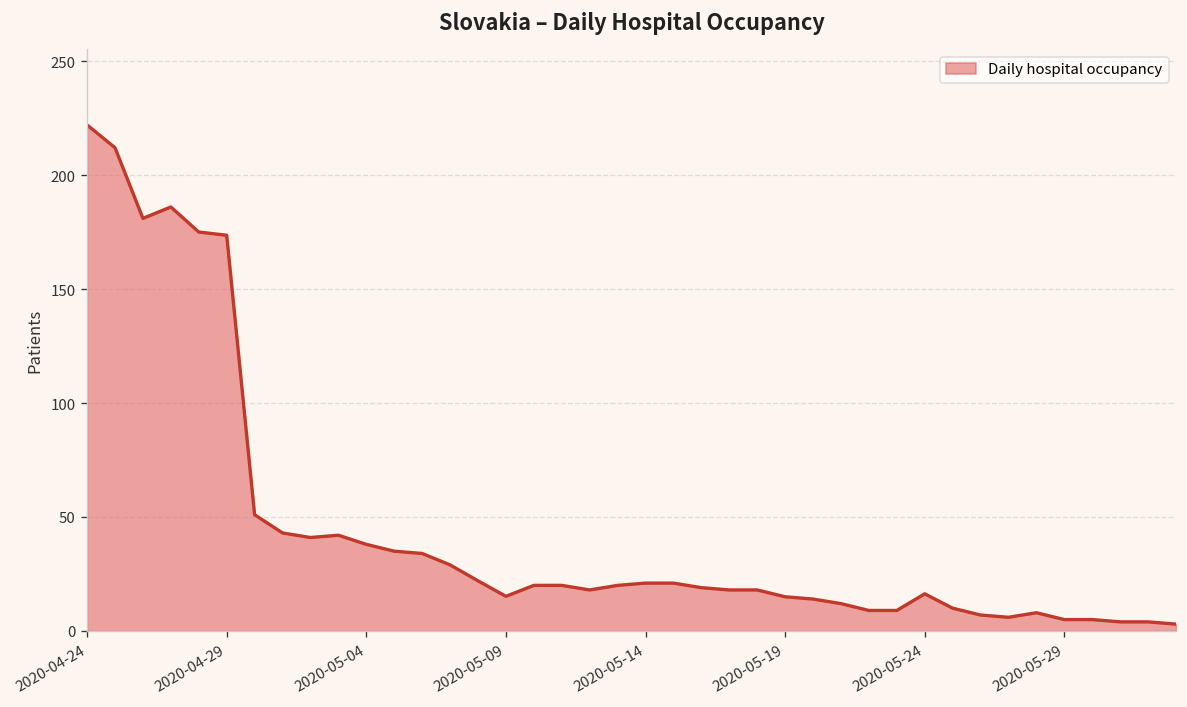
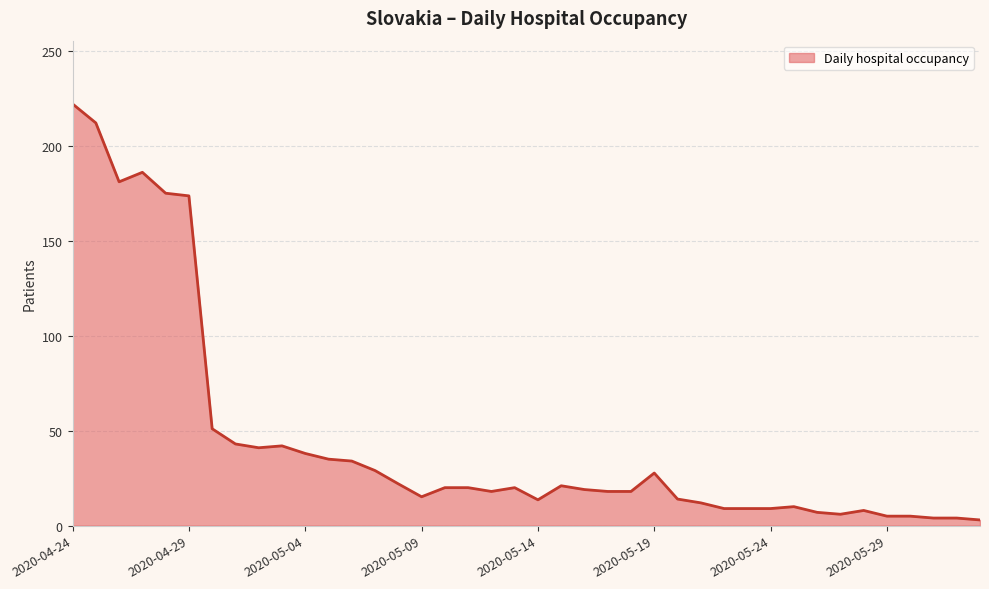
  {
    "2020-04-24": 222,
    "2020-04-29": 174,
    "2020-05-04": 38,
    "2020-05-09": 15,
-   "2020-05-14": 21,
-   "2020-05-19": 15,
-   "2020-05-24": 16,
+   "2020-05-14": 14,
+   "2020-05-19": 28,
+   "2020-05-24": 9,
    "2020-05-29": 5
  }
